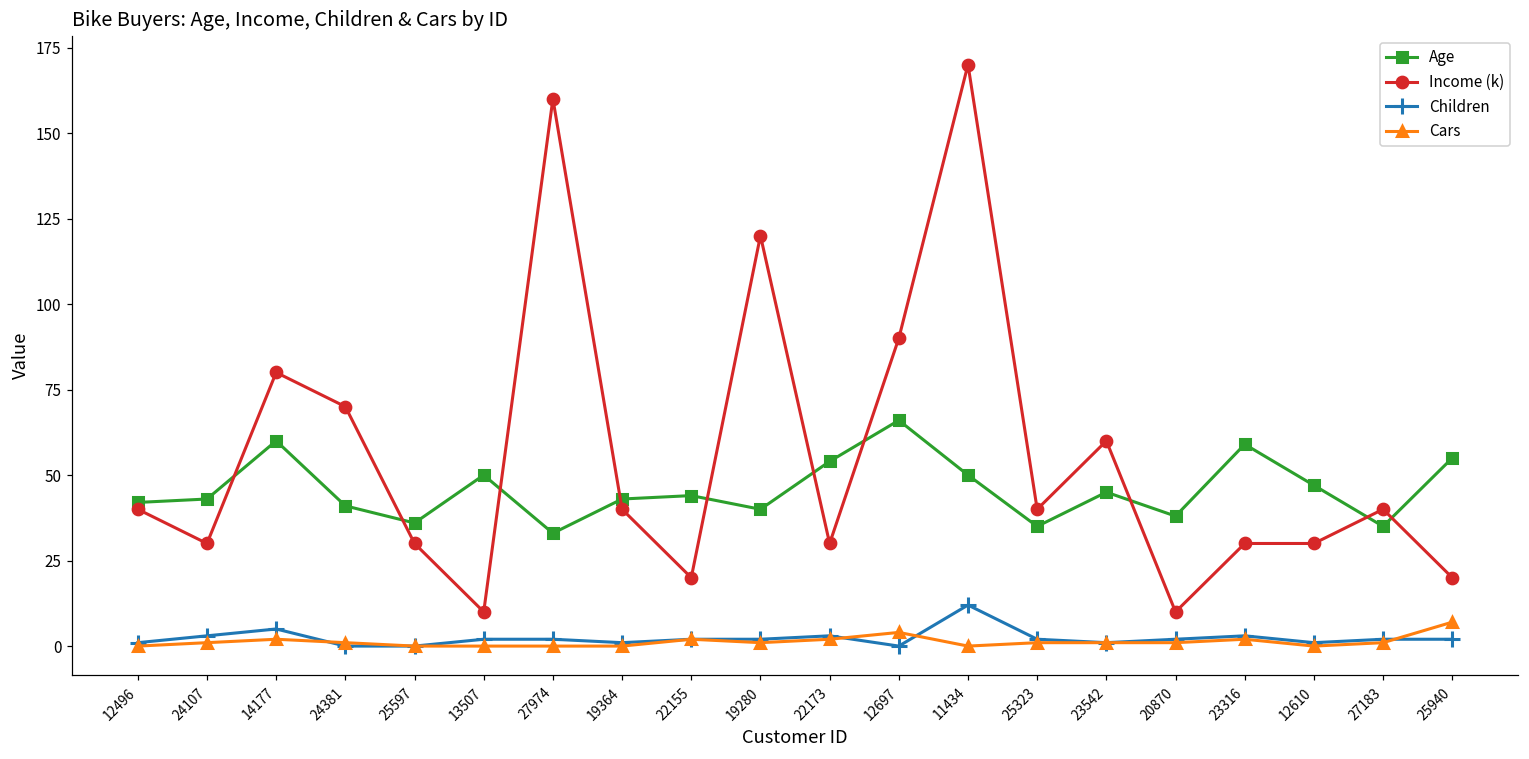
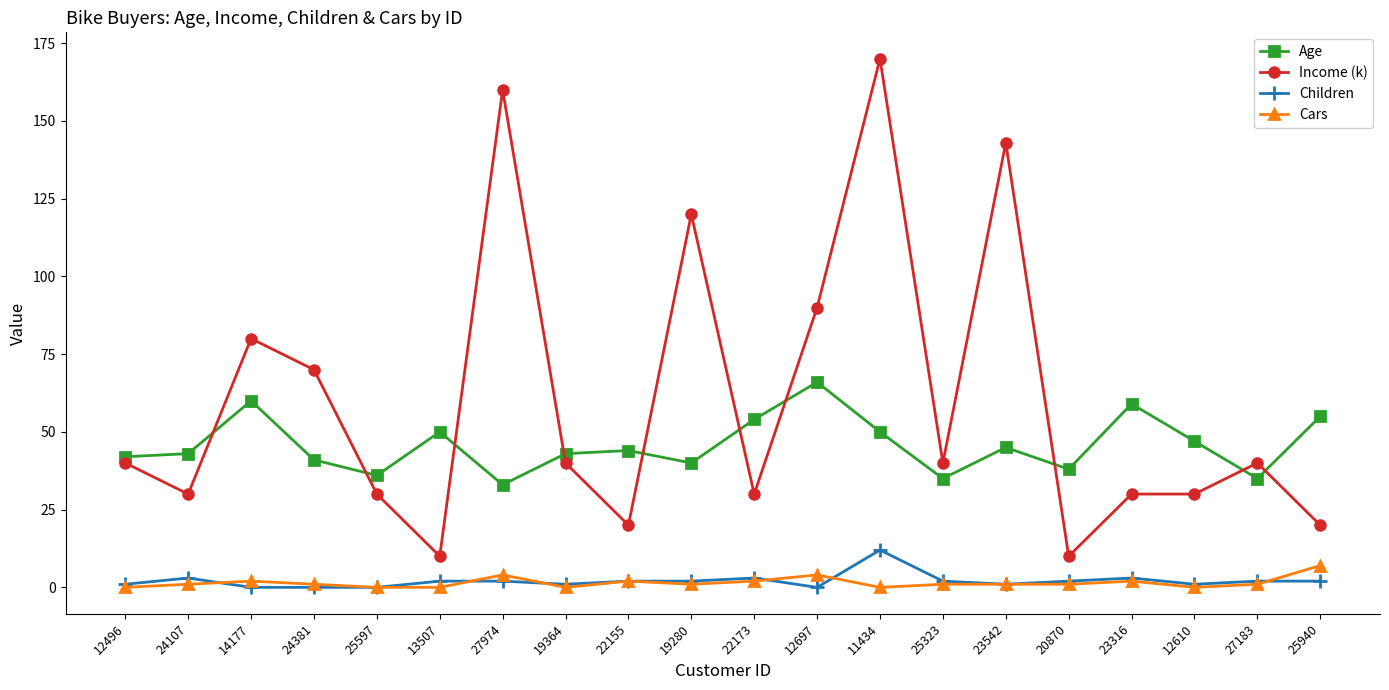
  {
    "Age": {
      "12496": 42,
      "24107": 43,
      "14177": 60,
      "24381": 41,
      "25597": 36,
      "13507": 50,
      "27974": 33,
      "19364": 43,
      "22155": 44,
      "19280": 40,
      "22173": 54,
      "12697": 66,
      "11434": 50,
      "25323": 35,
      "23542": 45,
      "20870": 38,
      "23316": 59,
      "12610": 47,
      "27183": 35,
      "25940": 55
    },
    "Income (k)": {
      "12496": 40,
      "24107": 30,
      "14177": 80,
      "24381": 70,
      "25597": 30,
      "13507": 10,
      "27974": 160,
      "19364": 40,
      "22155": 20,
      "19280": 120,
      "22173": 30,
      "12697": 90,
      "11434": 170,
      "25323": 40,
-     "23542": 60,
+     "23542": 143,
      "20870": 10,
      "23316": 30,
      "12610": 30,
      "27183": 40,
      "25940": 20
    },
    "Children": {
      "12496": 1,
      "24107": 3,
-     "14177": 5,
+     "14177": 0,
      "24381": 0,
      "13507": 2,
      "27974": 2,
      "19364": 1,
      "19280": 2,
      "22173": 3,
      "12697": 0,
      "11434": 12,
      "25323": 2,
      "20870": 2,
      "23316": 3,
      "12610": 1,
      "27183": 2,
      "25940": 2
    },
    "Cars": {
      "12496": 0,
      "24107": 1,
      "14177": 2,
      "24381": 1,
      "13507": 0,
-     "27974": 0,
+     "27974": 4,
      "19364": 0,
      "19280": 1,
      "22173": 2,
      "12697": 4,
      "11434": 0,
      "25323": 1,
      "20870": 1,
      "23316": 2,
      "12610": 0,
      "27183": 1,
      "25940": 7
    }
  }
